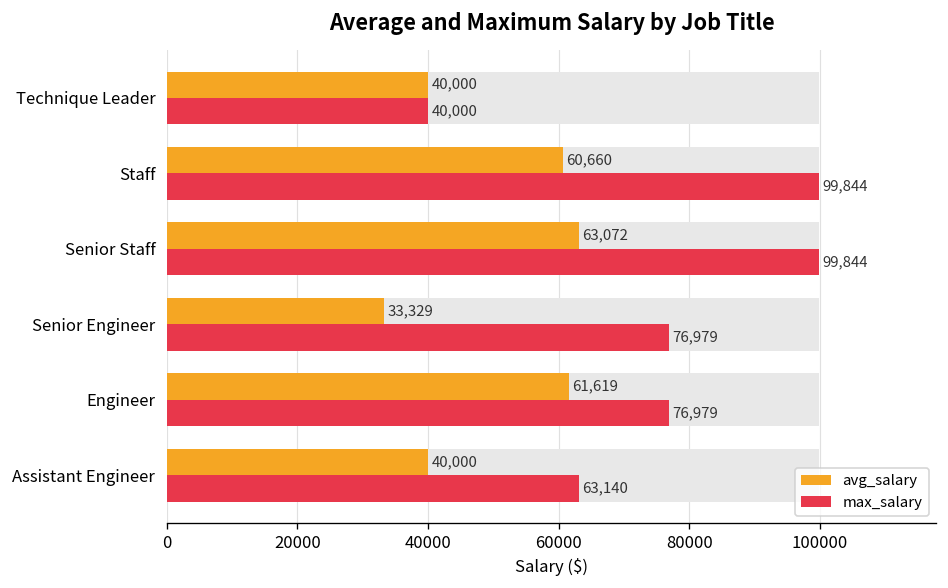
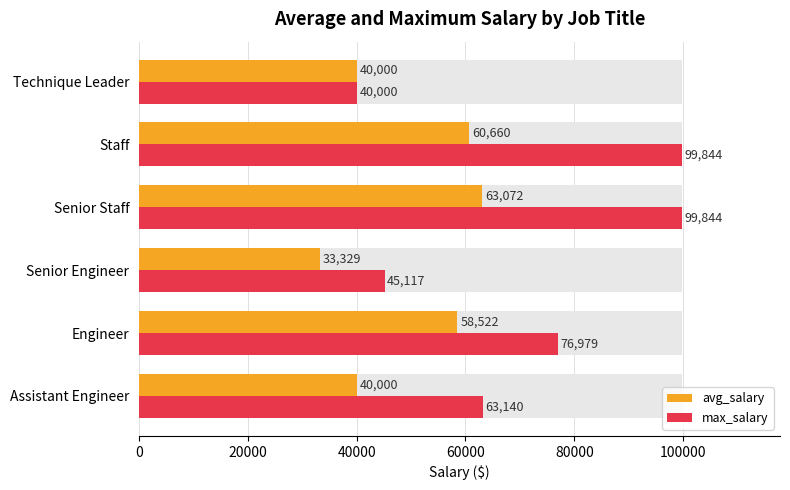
  {
    "avg_salary": {
-     "Engineer": "61,619"
+     "Engineer": "58,522"
    },
    "max_salary": {
      "Staff": "99,844",
      "Senior Staff": "99,844",
-     "Senior Engineer": "76,979"
+     "Senior Engineer": "45,117"
    }
  }
